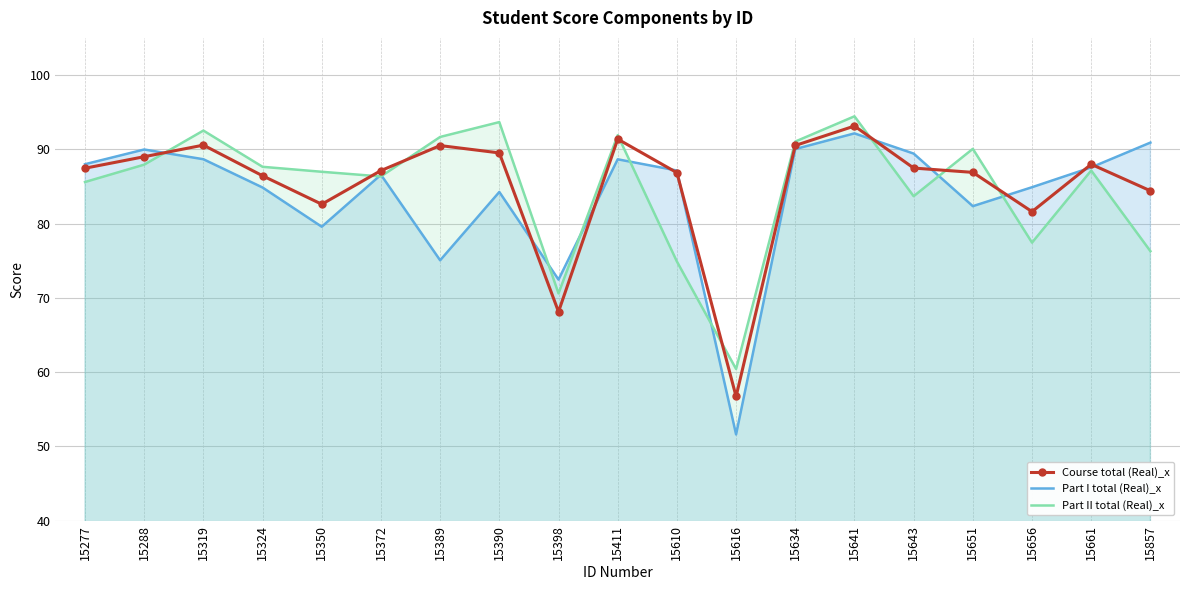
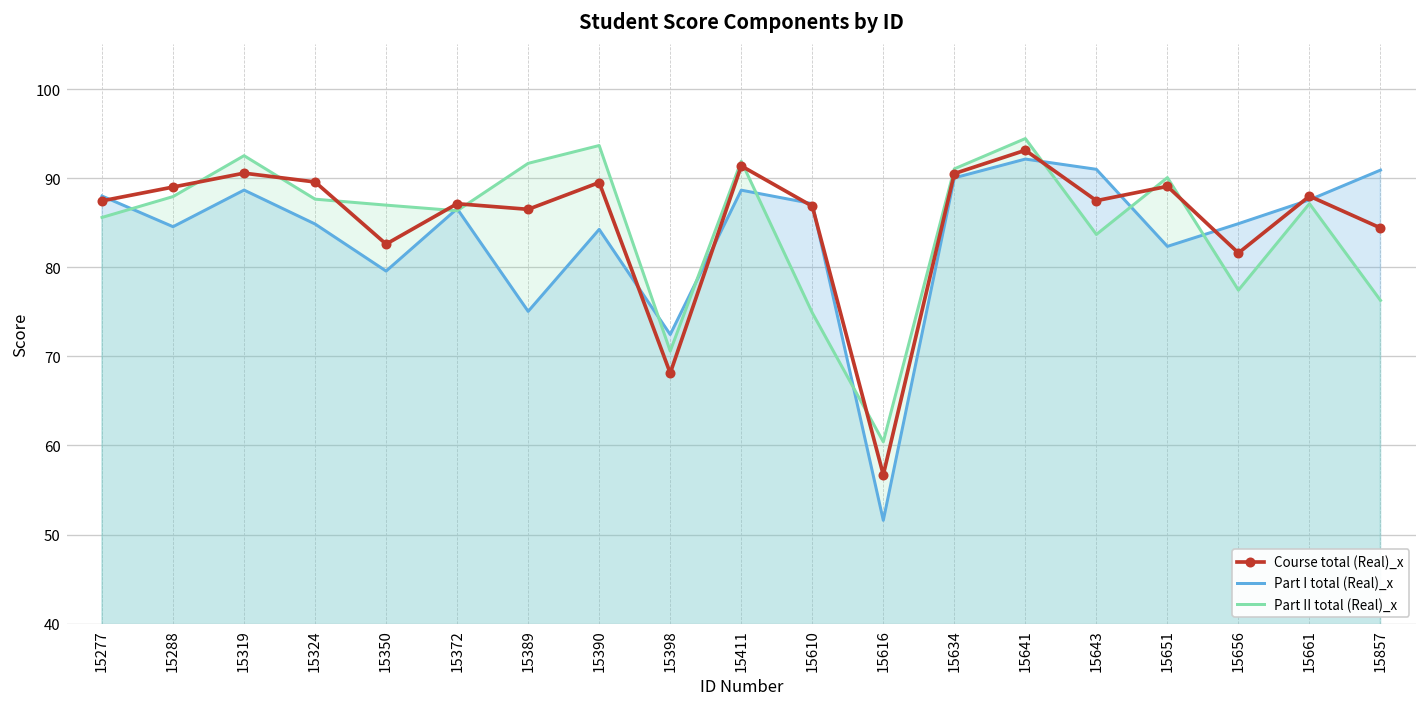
  {
    "Course total (Real)_x": {
      "15277": 87,
      "15288": 89,
      "15319": 91,
-     "15324": 86,
+     "15324": 90,
      "15350": 83,
      "15372": 87,
-     "15389": 91,
+     "15389": 87,
      "15390": 90,
      "15398": 68,
      "15411": 91,
      "15616": 57,
      "15634": 91,
      "15641": 93,
      "15643": 87,
-     "15651": 87,
+     "15651": 89,
      "15656": 82,
      "15661": 88,
      "15857": 84
    },
    "Part I total (Real)_x": {
      "15277": 88,
-     "15288": 90,
+     "15288": 85,
      "15319": 89,
      "15324": 85,
      "15350": 80,
      "15389": 75,
      "15390": 84,
      "15398": 72,
      "15411": 89,
      "15616": 52,
      "15634": 90,
      "15641": 92,
-     "15643": 89,
+     "15643": 91,
      "15651": 82,
      "15656": 85,
      "15661": 88,
      "15857": 91
    },
    "Part II total (Real)_x": {
      "15277": 86,
      "15288": 88,
      "15319": 93,
      "15324": 88,
      "15350": 87,
      "15389": 92,
      "15390": 94,
      "15398": 71,
      "15411": 92,
      "15610": 75,
      "15616": 60,
      "15634": 91,
      "15641": 94,
      "15643": 84,
      "15651": 90,
      "15656": 77,
      "15661": 87,
      "15857": 76
    }
  }
